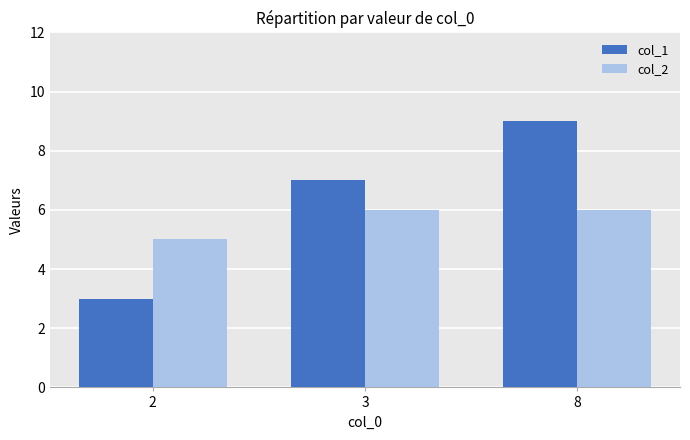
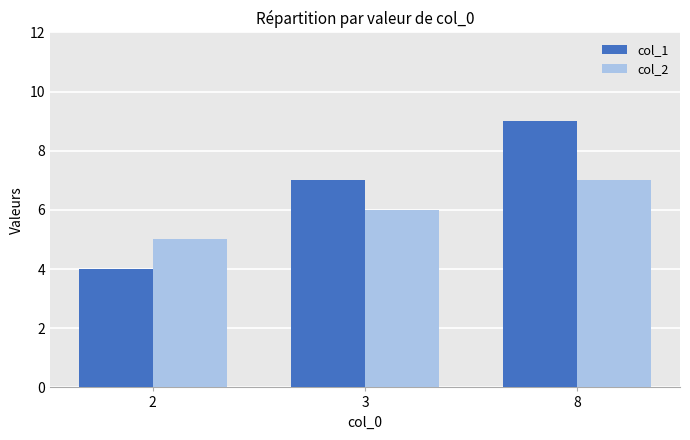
  {
    "col_1": {
-     "2": 3,
+     "2": 4,
      "3": 7,
      "8": 9
    },
    "col_2": {
      "2": 5,
      "3": 6,
-     "8": 6
+     "8": 7
    }
  }
